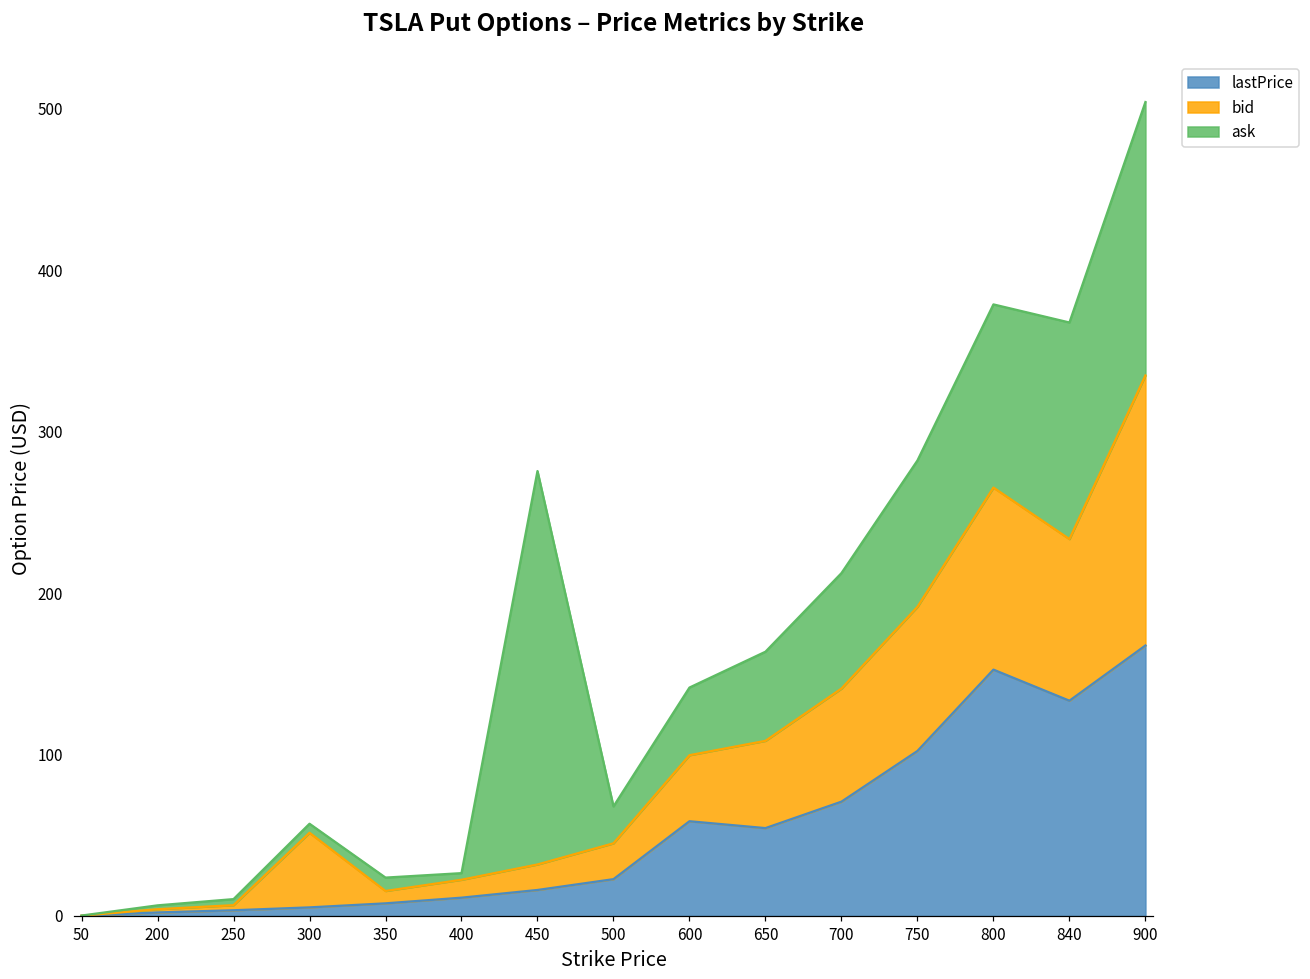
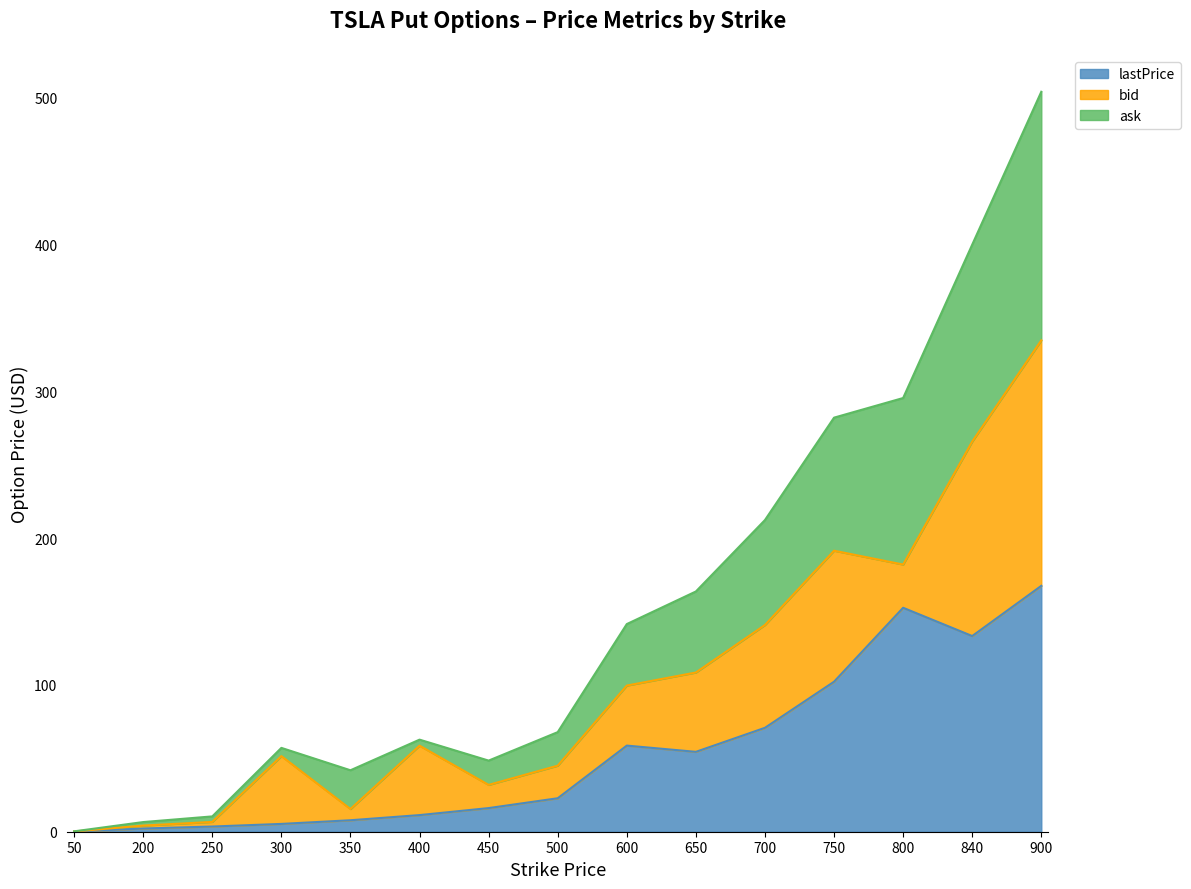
  {
    "lastPrice": {
      "200": 2,
      "250": 4,
      "300": 5,
      "350": 8,
      "400": 11,
      "450": 16,
      "500": 23,
      "600": 59,
      "650": 54,
      "700": 71,
      "750": 102,
      "800": 153,
      "840": 133,
      "900": 168
    },
    "bid": {
      "200": 2,
      "250": 3,
      "300": 46,
      "350": 8,
-     "400": 11,
+     "400": 47,
      "450": 16,
      "500": 22,
      "600": 41,
      "650": 54,
      "700": 70,
      "750": 89,
-     "800": 113,
-     "840": 100,
+     "800": 29,
+     "840": 133,
      "900": 167
    },
    "ask": {
      "200": 2,
      "250": 4,
      "300": 6,
-     "350": 8,
+     "350": 26,
      "400": 4,
-     "450": 244,
+     "450": 17,
      "500": 23,
      "600": 42,
      "650": 55,
      "700": 72,
      "750": 91,
      "800": 113,
      "840": 134,
      "900": 169
    }
  }
